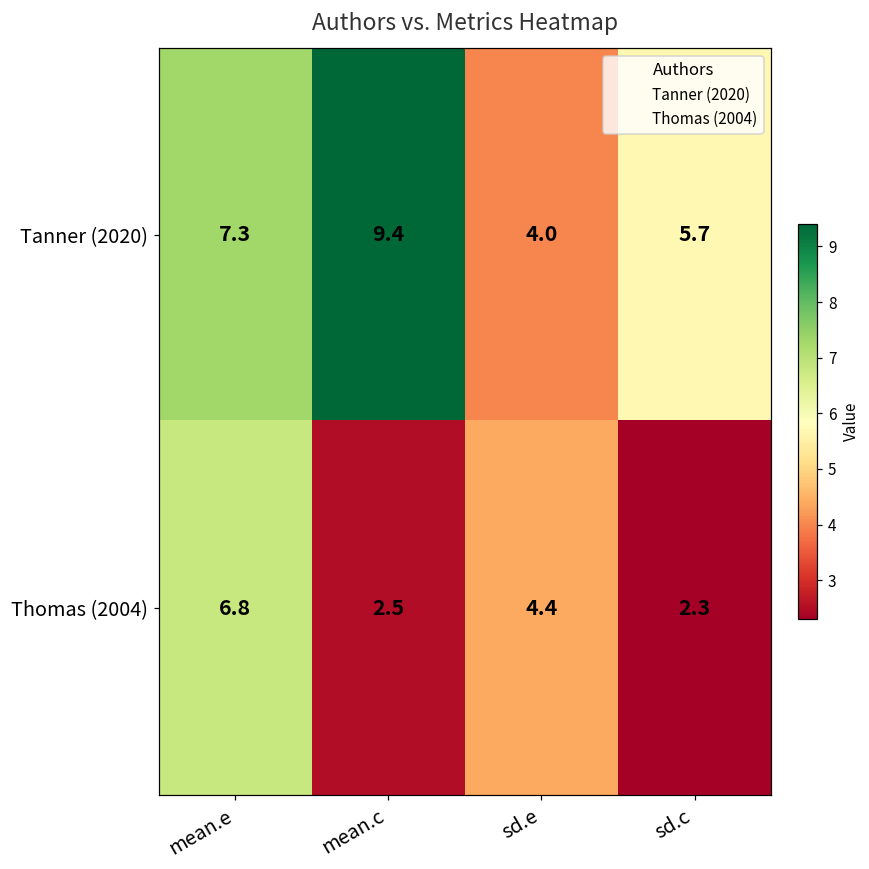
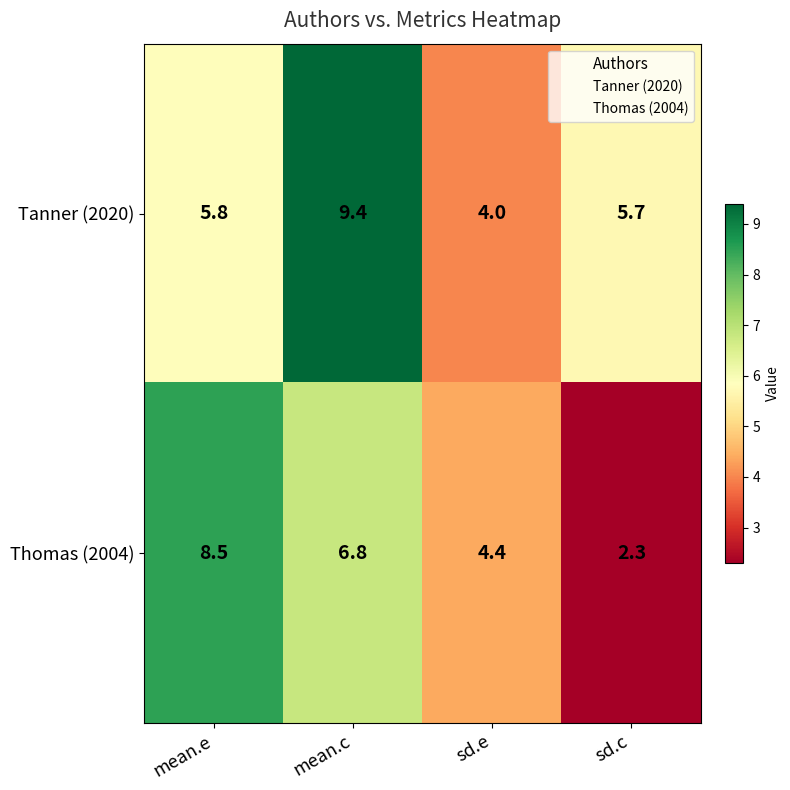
  {
    "Tanner (2020)": {
-     "mean.e": 7.3,
+     "mean.e": 5.8,
      "mean.c": 9.4,
      "sd.e": 4.0,
      "sd.c": 5.7
    },
    "Thomas (2004)": {
-     "mean.e": 6.8,
-     "mean.c": 2.5,
+     "mean.e": 8.5,
+     "mean.c": 6.8,
      "sd.e": 4.4,
      "sd.c": 2.3
    }
  }
